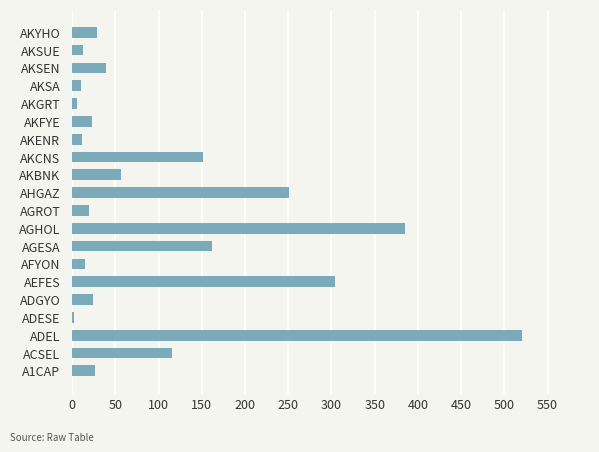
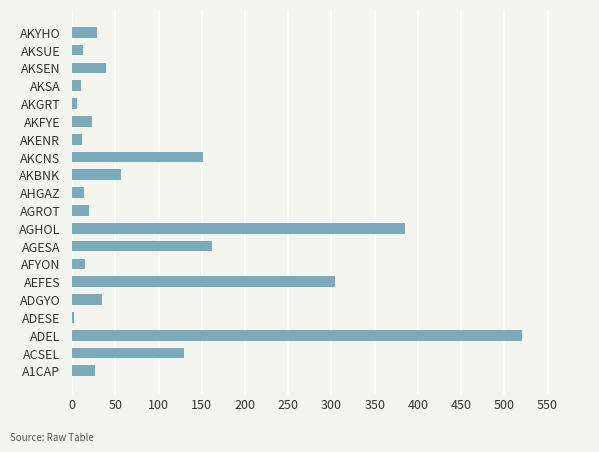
  {
    "AKYHO": 30,
    "AKSUE": 10,
    "AKSEN": 40,
    "AKSA": 10,
    "AKGRT": 10,
    "AKFYE": 20,
    "AKENR": 10,
    "AKCNS": 150,
    "AKBNK": 60,
-   "AHGAZ": 250,
+   "AHGAZ": 10,
    "AGROT": 20,
    "AGHOL": 390,
    "AGESA": 160,
    "AFYON": 20,
    "AEFES": 300,
-   "ADGYO": 20,
+   "ADGYO": 30,
    "ADEL": 520,
-   "ACSEL": 120,
+   "ACSEL": 130,
    "A1CAP": 30
  }
